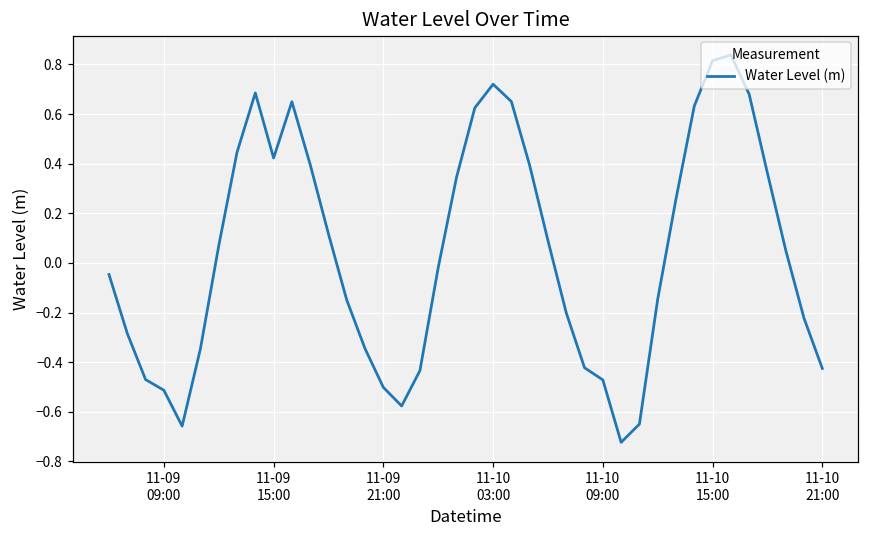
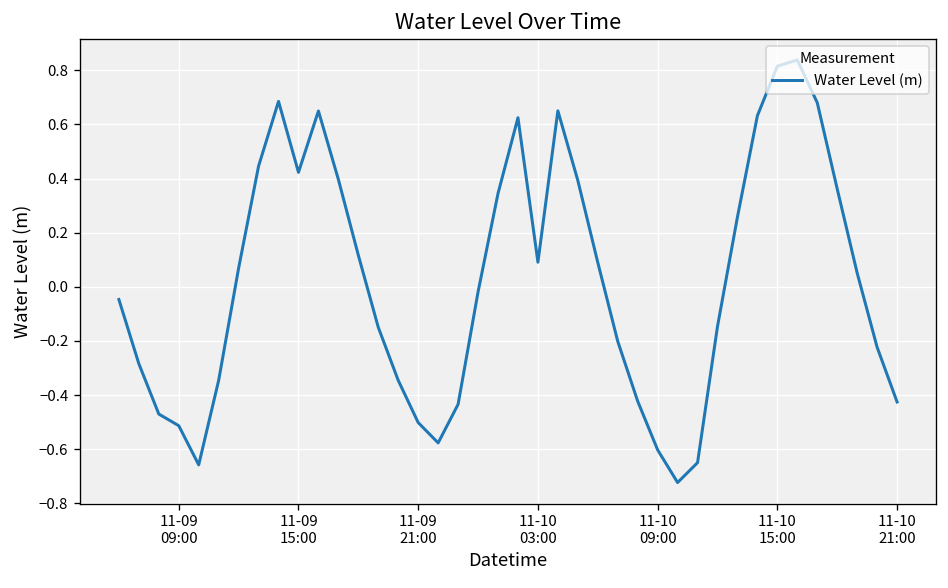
  {
    "11-09 09:00": -0.51,
    "11-09 15:00": 0.42,
    "11-09 21:00": -0.50,
-   "11-10 03:00": 0.72,
-   "11-10 09:00": -0.47,
+   "11-10 03:00": 0.09,
+   "11-10 09:00": -0.60,
    "11-10 21:00": -0.43
  }
